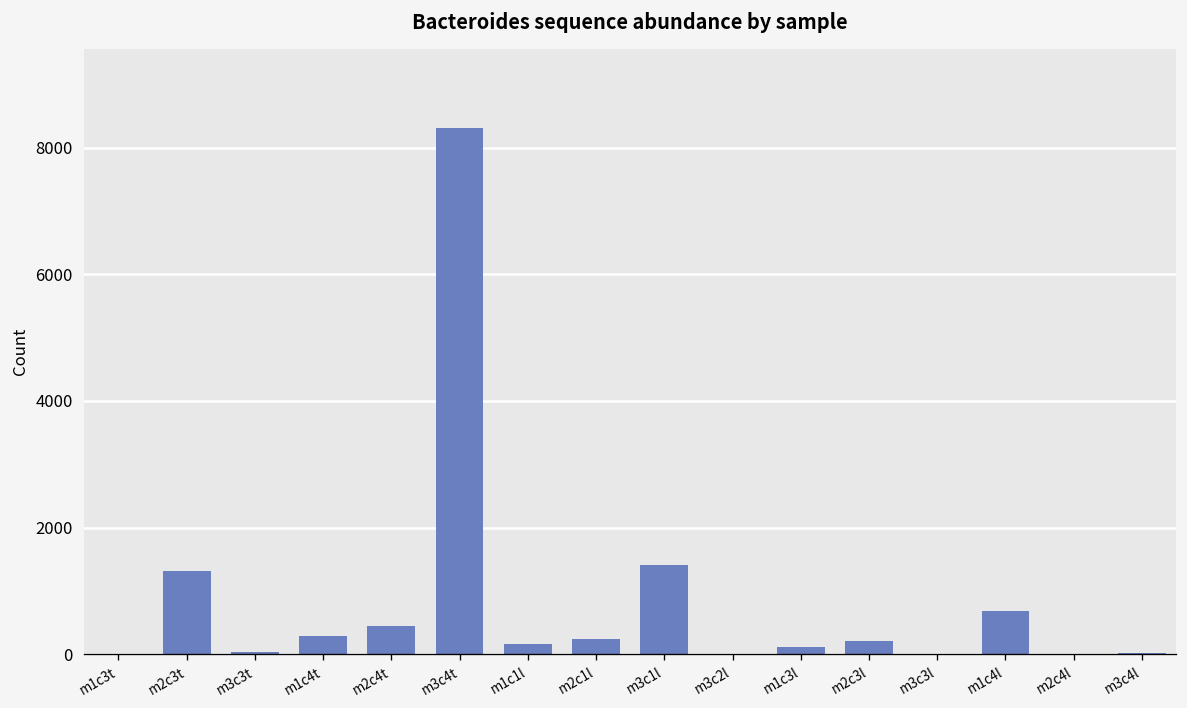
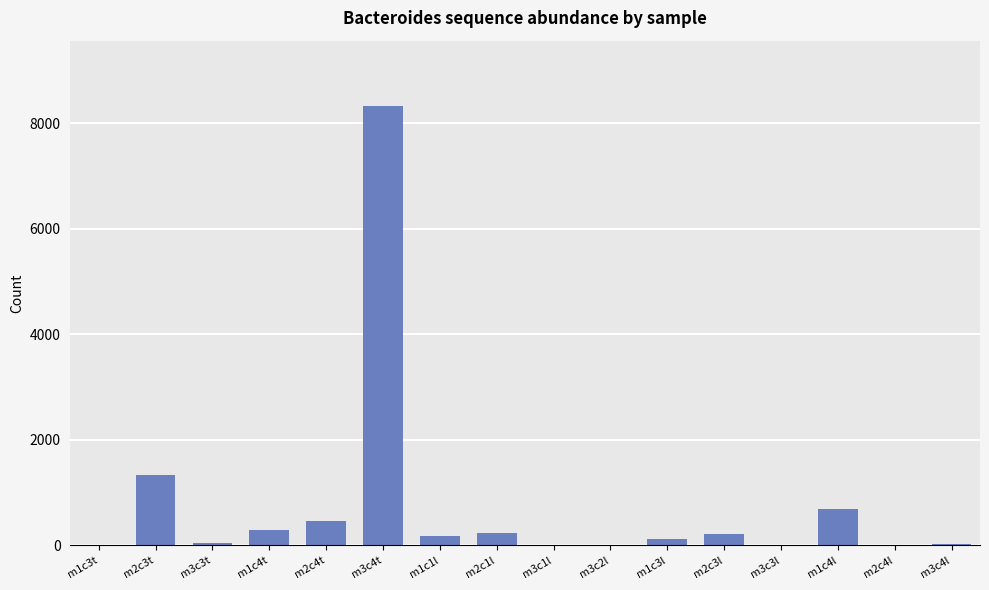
  {
    "m1c3t": 0,
    "m2c3t": 1300,
    "m1c4t": 300,
    "m2c4t": 500,
    "m3c4t": 8300,
    "m1c1l": 200,
    "m2c1l": 200,
-   "m3c1l": 1400,
+   "m3c1l": 0,
    "m3c2l": 0,
    "m1c3l": 100,
    "m2c3l": 200,
    "m3c3l": 0,
    "m1c4l": 700,
    "m2c4l": 0
  }
